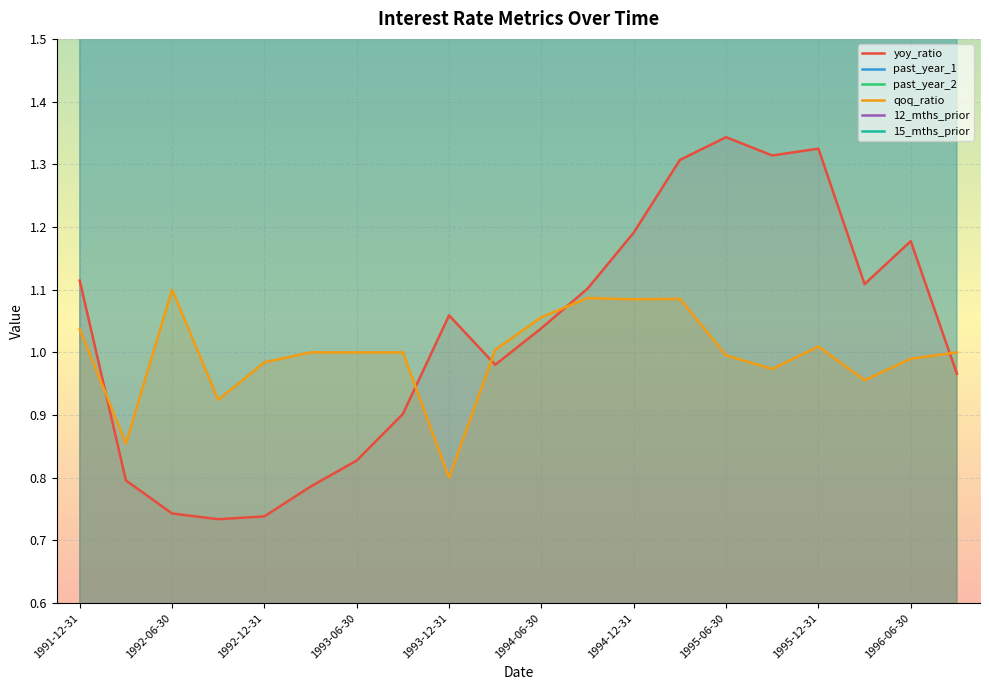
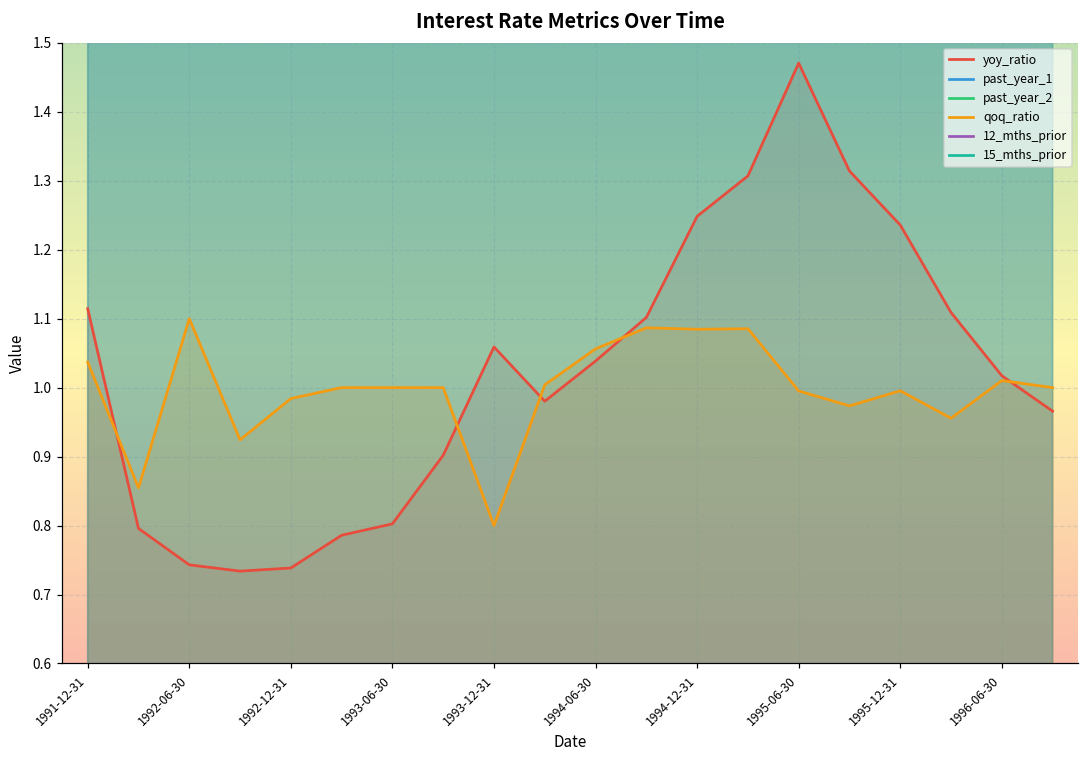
  {
    "yoy_ratio": {
      "1991-12-31": 1.11,
      "1992-06-30": 0.74,
      "1992-12-31": 0.74,
-     "1993-06-30": 0.83,
+     "1993-06-30": 0.80,
      "1993-12-31": 1.06,
      "1994-06-30": 1.04,
-     "1994-12-31": 1.19,
-     "1995-06-30": 1.34,
-     "1995-12-31": 1.32,
-     "1996-06-30": 1.18
+     "1994-12-31": 1.25,
+     "1995-06-30": 1.47,
+     "1995-12-31": 1.24,
+     "1996-06-30": 1.02
    },
    "qoq_ratio": {
      "1991-12-31": 1.04,
      "1992-06-30": 1.10,
      "1992-12-31": 0.98,
      "1993-06-30": 1.00,
      "1993-12-31": 0.80,
      "1994-06-30": 1.06,
      "1994-12-31": 1.08,
      "1995-06-30": 1.00,
-     "1995-12-31": 1.01,
-     "1996-06-30": 0.99
+     "1995-12-31": 1.00,
+     "1996-06-30": 1.01
    }
  }
